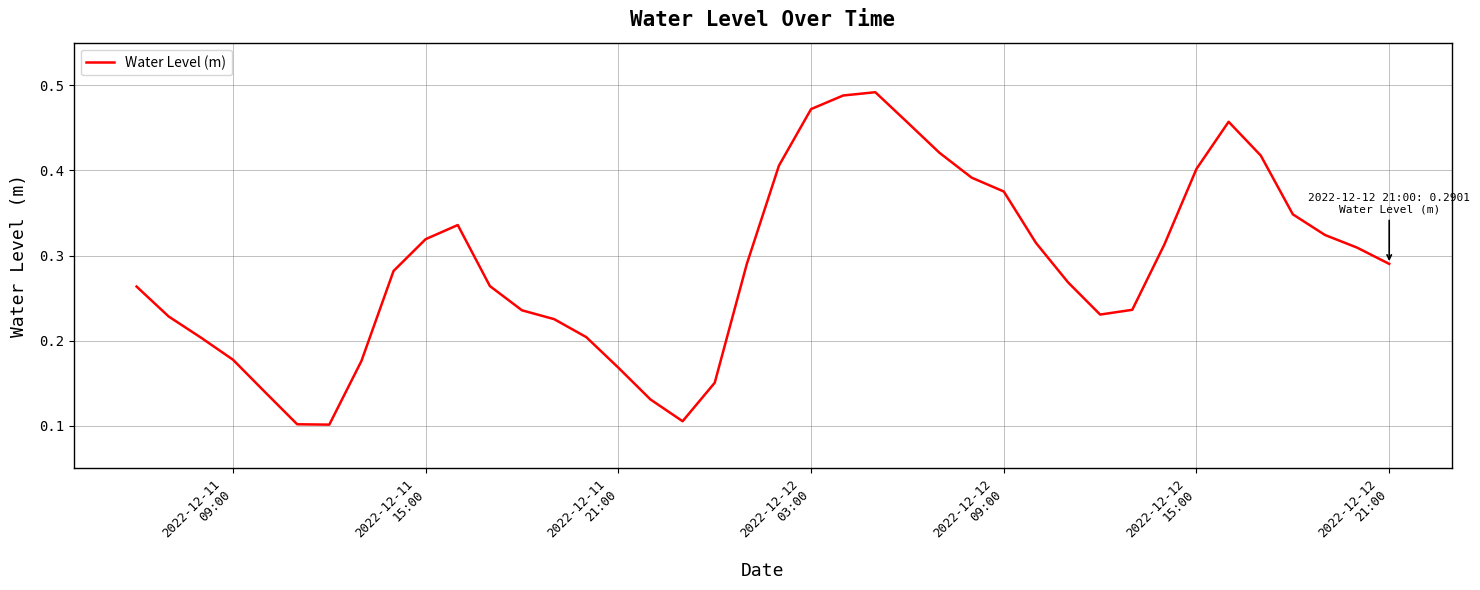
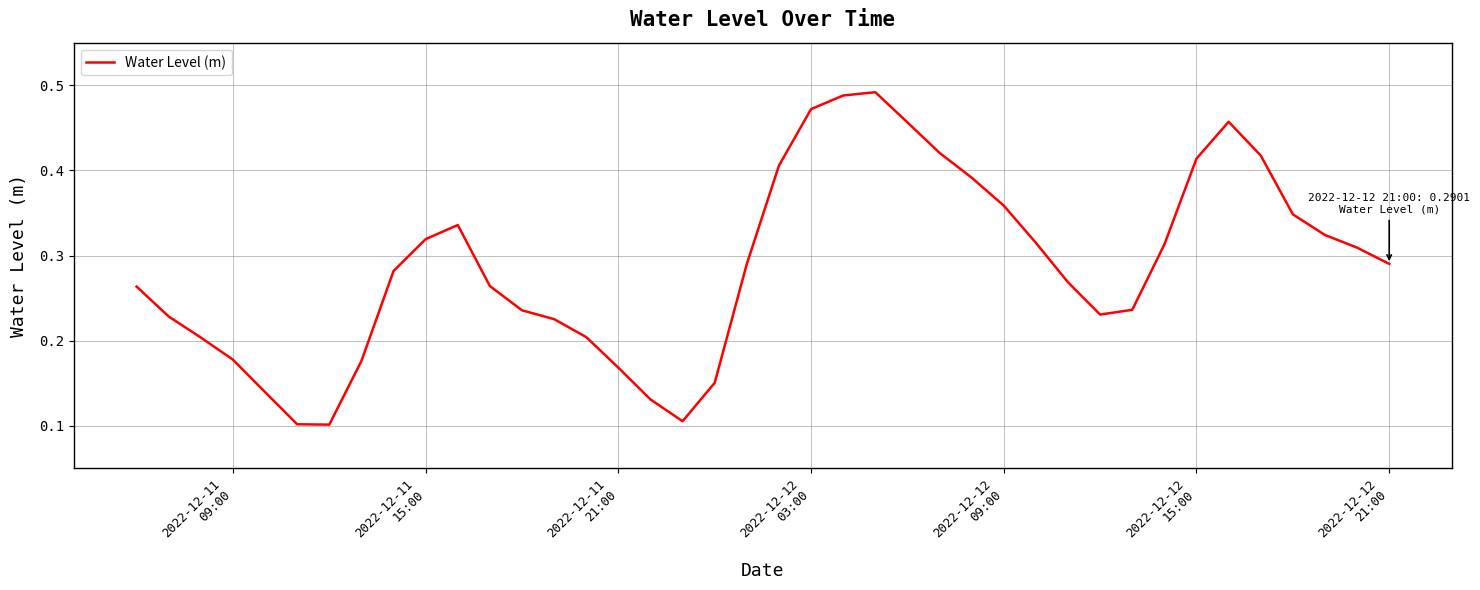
  {
    "2022-12-11 09:00": 0.18,
    "2022-12-11 15:00": 0.32,
    "2022-12-11 21:00": 0.17,
    "2022-12-12 03:00": 0.47,
-   "2022-12-12 09:00": 0.38,
-   "2022-12-12 15:00": 0.40
+   "2022-12-12 09:00": 0.36,
+   "2022-12-12 15:00": 0.41
  }
